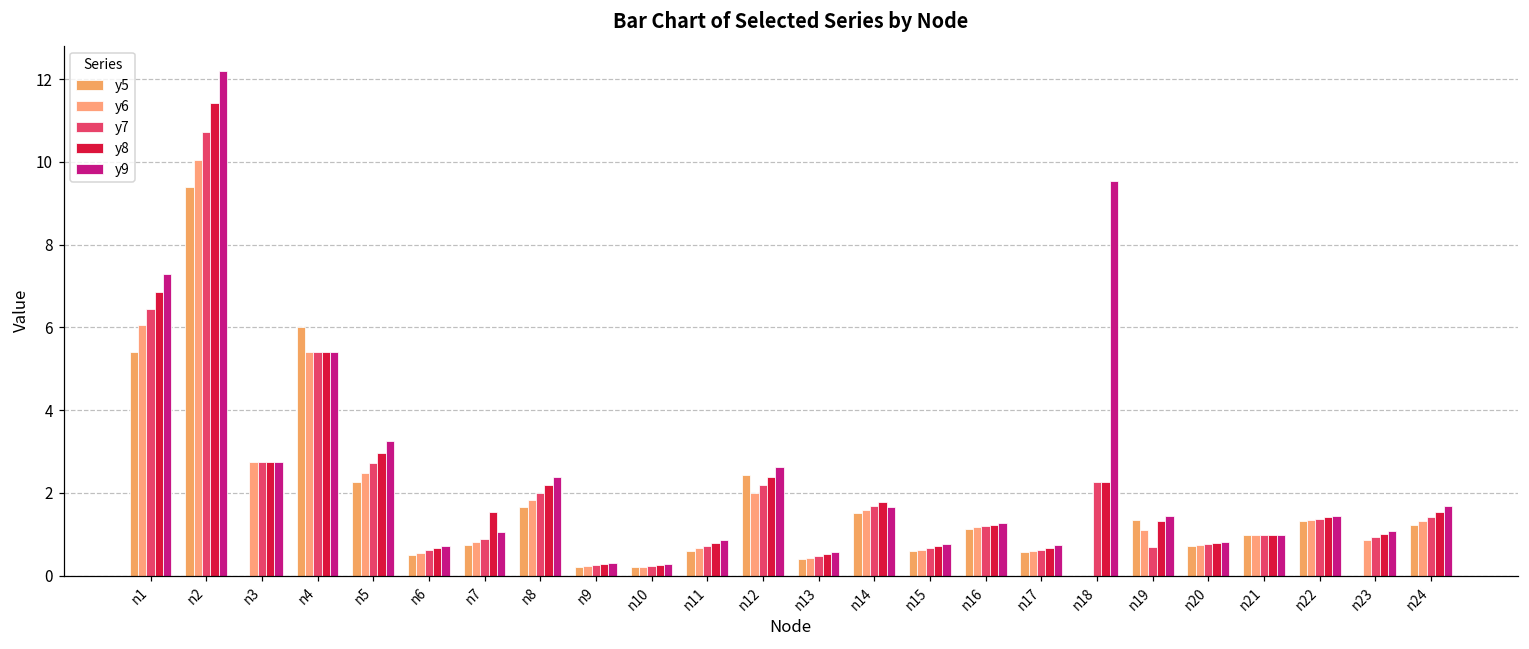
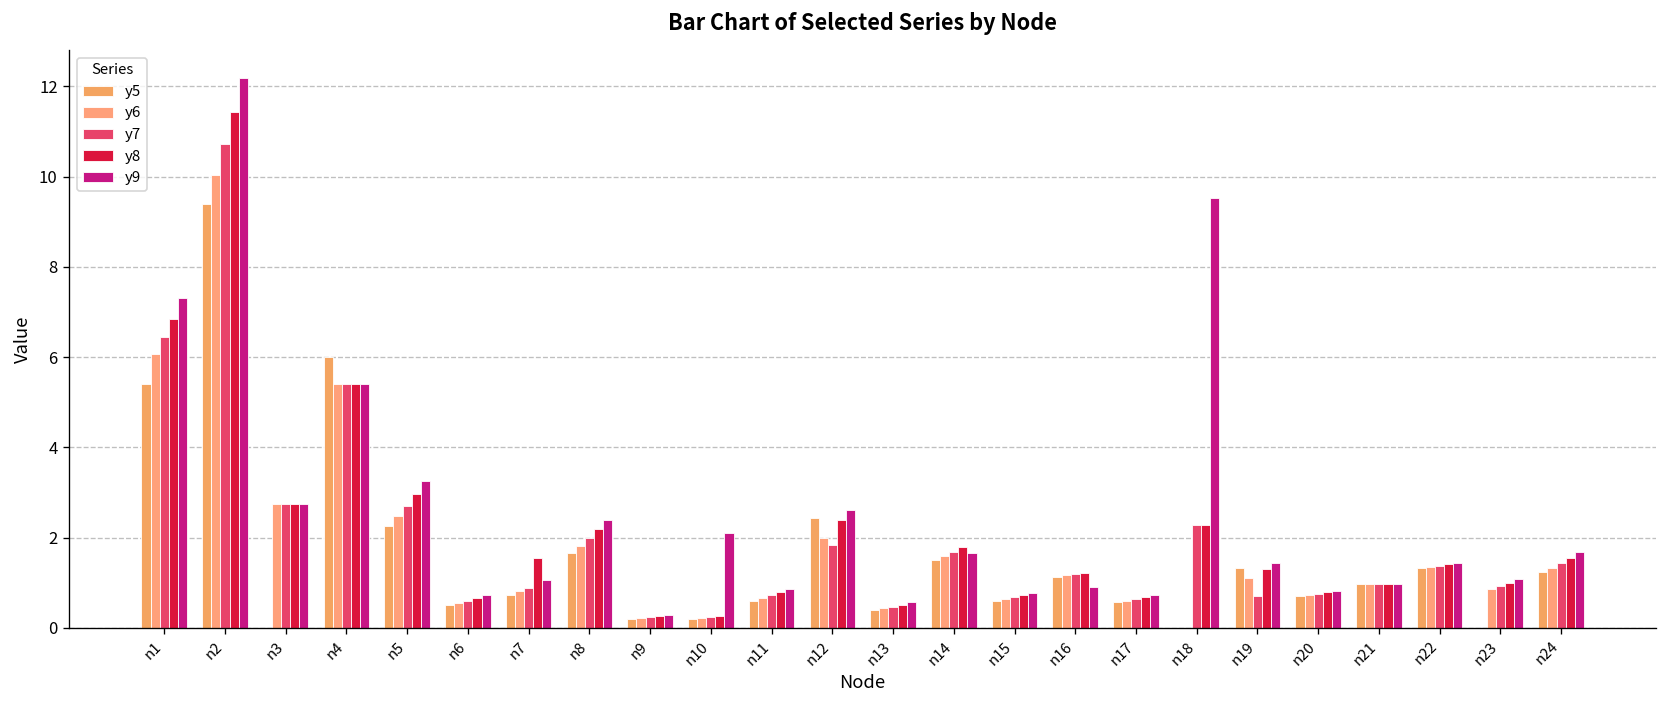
  {
    "y7": {
      "n1": 6.4,
      "n2": 10.7,
      "n3": 2.8,
      "n4": 5.4,
      "n5": 2.7,
      "n6": 0.6,
      "n7": 0.9,
      "n8": 2.0,
      "n9": 0.2,
      "n10": 0.2,
      "n11": 0.7,
-     "n12": 2.2,
+     "n12": 1.8,
      "n13": 0.5,
      "n14": 1.7,
      "n15": 0.7,
      "n16": 1.2,
      "n17": 0.6,
      "n18": 2.3,
      "n19": 0.7,
      "n20": 0.8,
      "n21": 1.0,
      "n22": 1.4,
      "n23": 0.9,
      "n24": 1.4
    },
    "y8": {
      "n1": 6.9,
      "n2": 11.4,
      "n3": 2.8,
      "n4": 5.4,
      "n5": 3.0,
      "n6": 0.7,
      "n7": 1.5,
      "n8": 2.2,
      "n9": 0.3,
      "n10": 0.3,
      "n11": 0.8,
      "n12": 2.4,
      "n13": 0.5,
      "n14": 1.8,
      "n15": 0.7,
      "n16": 1.2,
      "n17": 0.7,
      "n18": 2.3,
      "n19": 1.3,
      "n20": 0.8,
      "n21": 1.0,
      "n22": 1.4,
      "n23": 1.0,
      "n24": 1.5
    },
    "y9": {
      "n1": 7.3,
      "n2": 12.2,
      "n3": 2.8,
      "n4": 5.4,
      "n5": 3.3,
      "n6": 0.7,
      "n7": 1.1,
      "n8": 2.4,
      "n9": 0.3,
-     "n10": 0.3,
+     "n10": 2.1,
      "n11": 0.9,
      "n12": 2.6,
      "n13": 0.6,
      "n14": 1.7,
      "n15": 0.8,
-     "n16": 1.3,
+     "n16": 0.9,
      "n17": 0.7,
      "n18": 9.5,
      "n19": 1.4,
      "n20": 0.8,
      "n21": 1.0,
      "n22": 1.4,
      "n23": 1.1,
      "n24": 1.7
    }
  }
